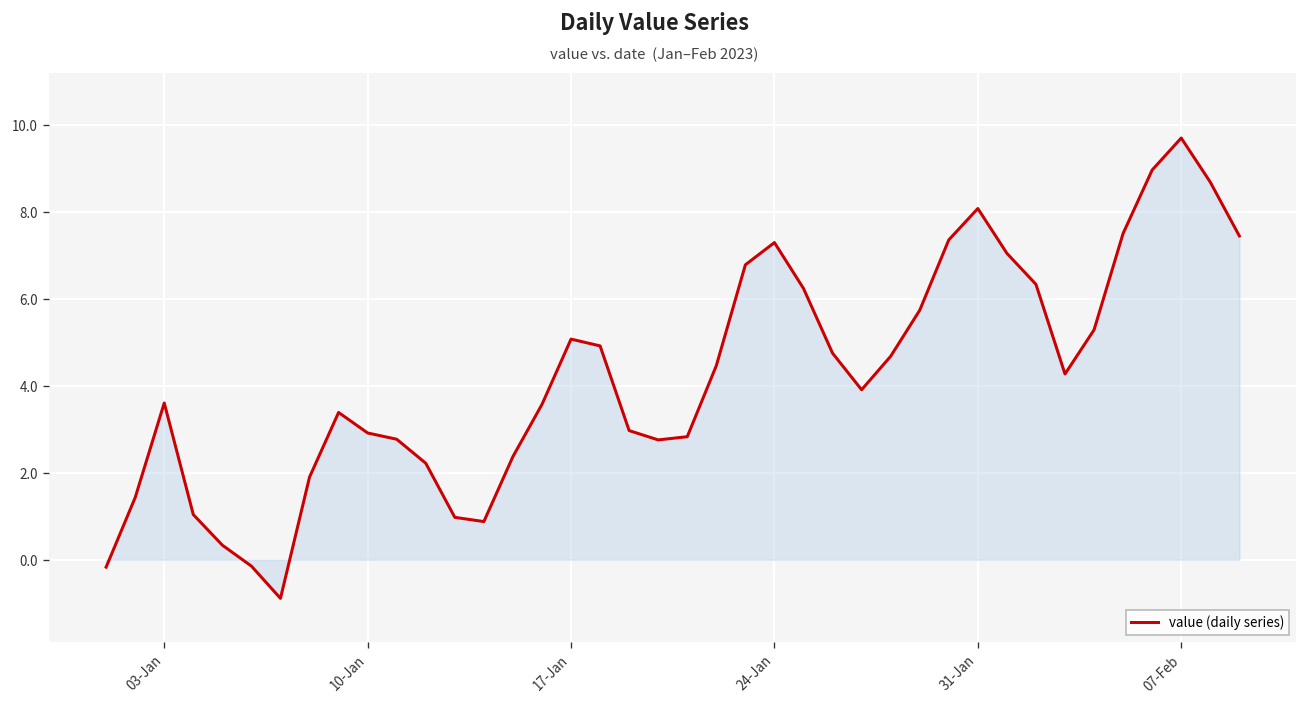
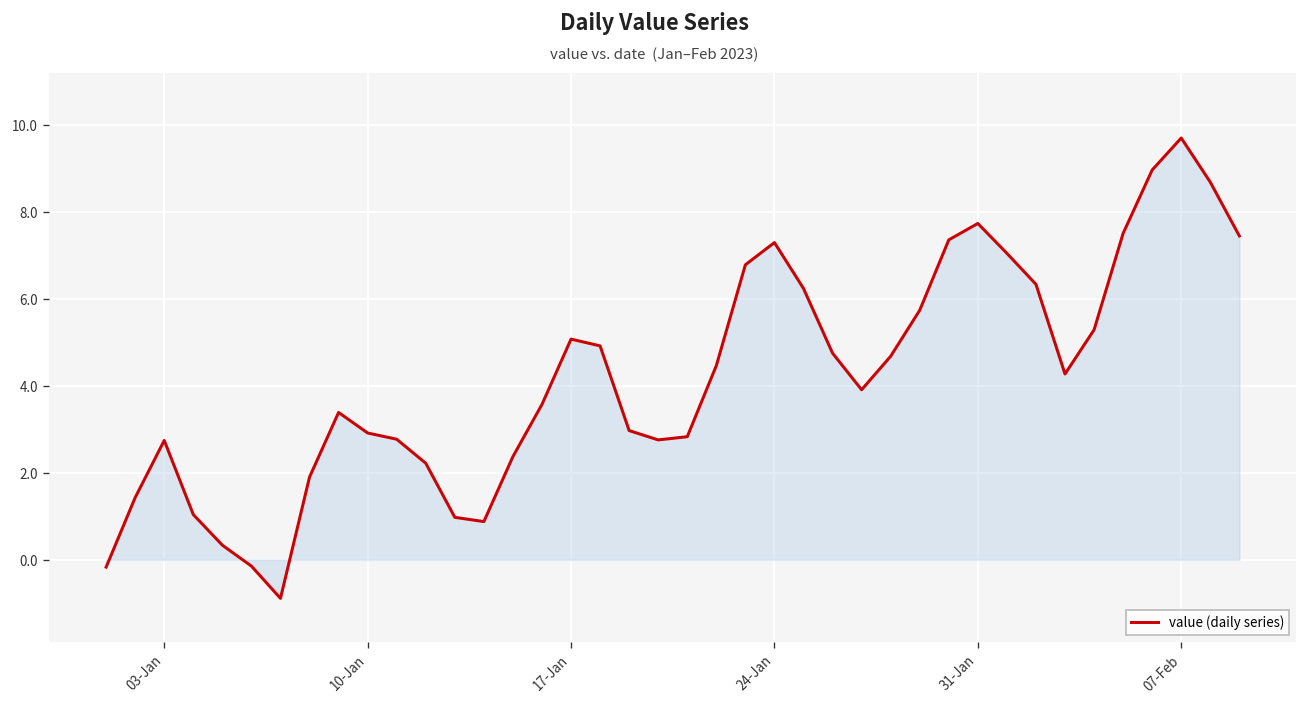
  {
    "value (daily series)": {
-     "03-Jan": 3.6,
-     "31-Jan": 8.1
+     "03-Jan": 2.7,
+     "31-Jan": 7.7
    }
  }
